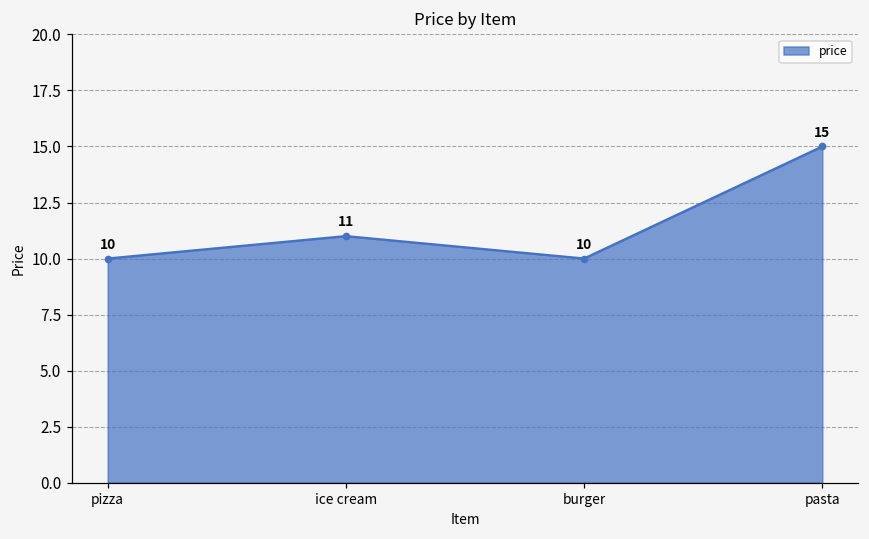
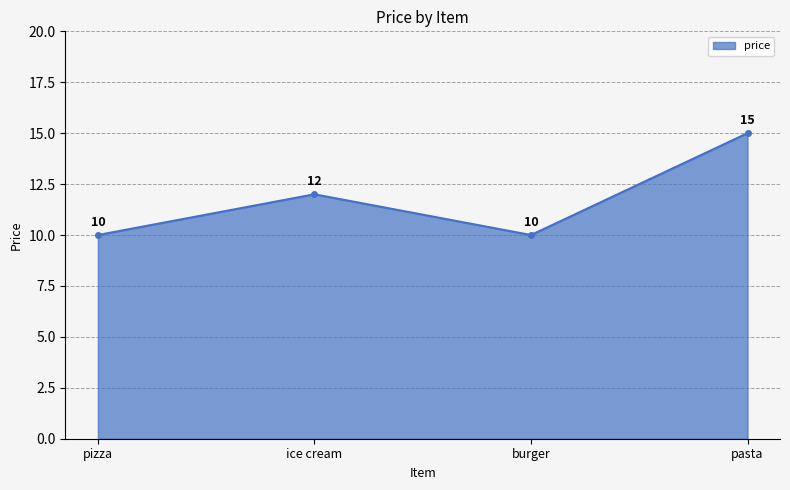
  {
    "pizza": 10,
-   "ice cream": 11,
+   "ice cream": 12,
    "burger": 10,
    "pasta": 15
  }
